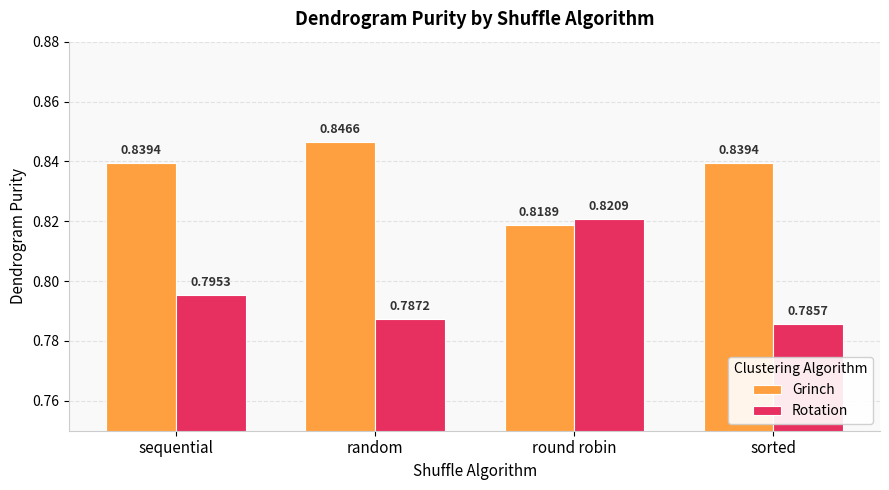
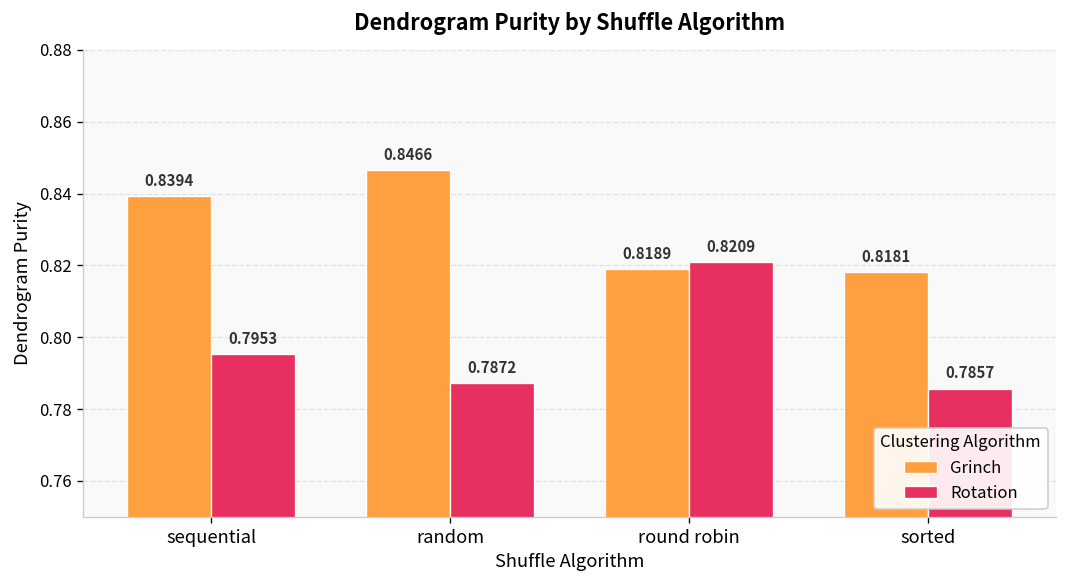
  {
    "Grinch": {
      "sequential": 0.8394,
      "random": 0.8466,
      "round robin": 0.8189,
-     "sorted": 0.8394
+     "sorted": 0.8181
    },
    "Rotation": {
      "sequential": 0.7953,
      "random": 0.7872,
      "round robin": 0.8209,
      "sorted": 0.7857
    }
  }
